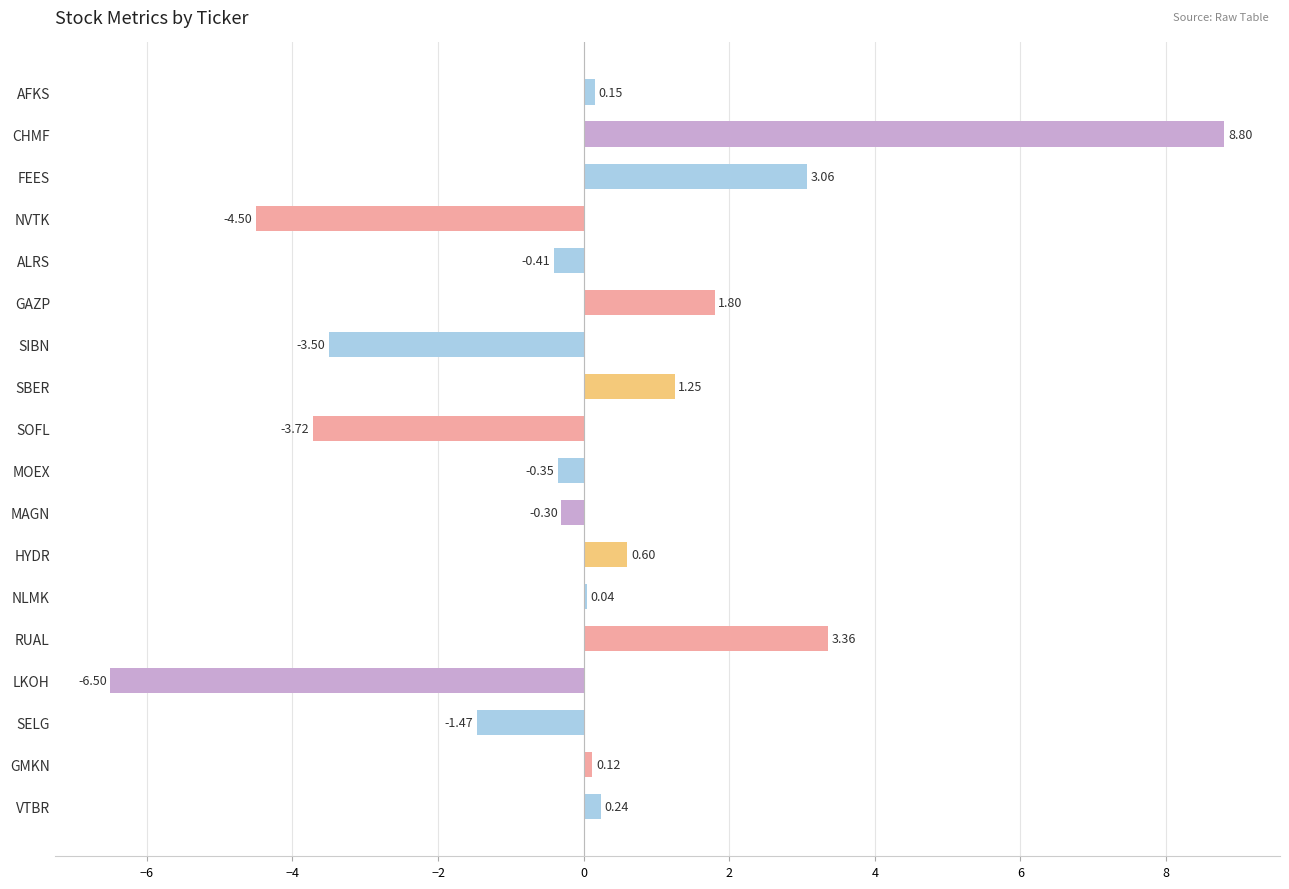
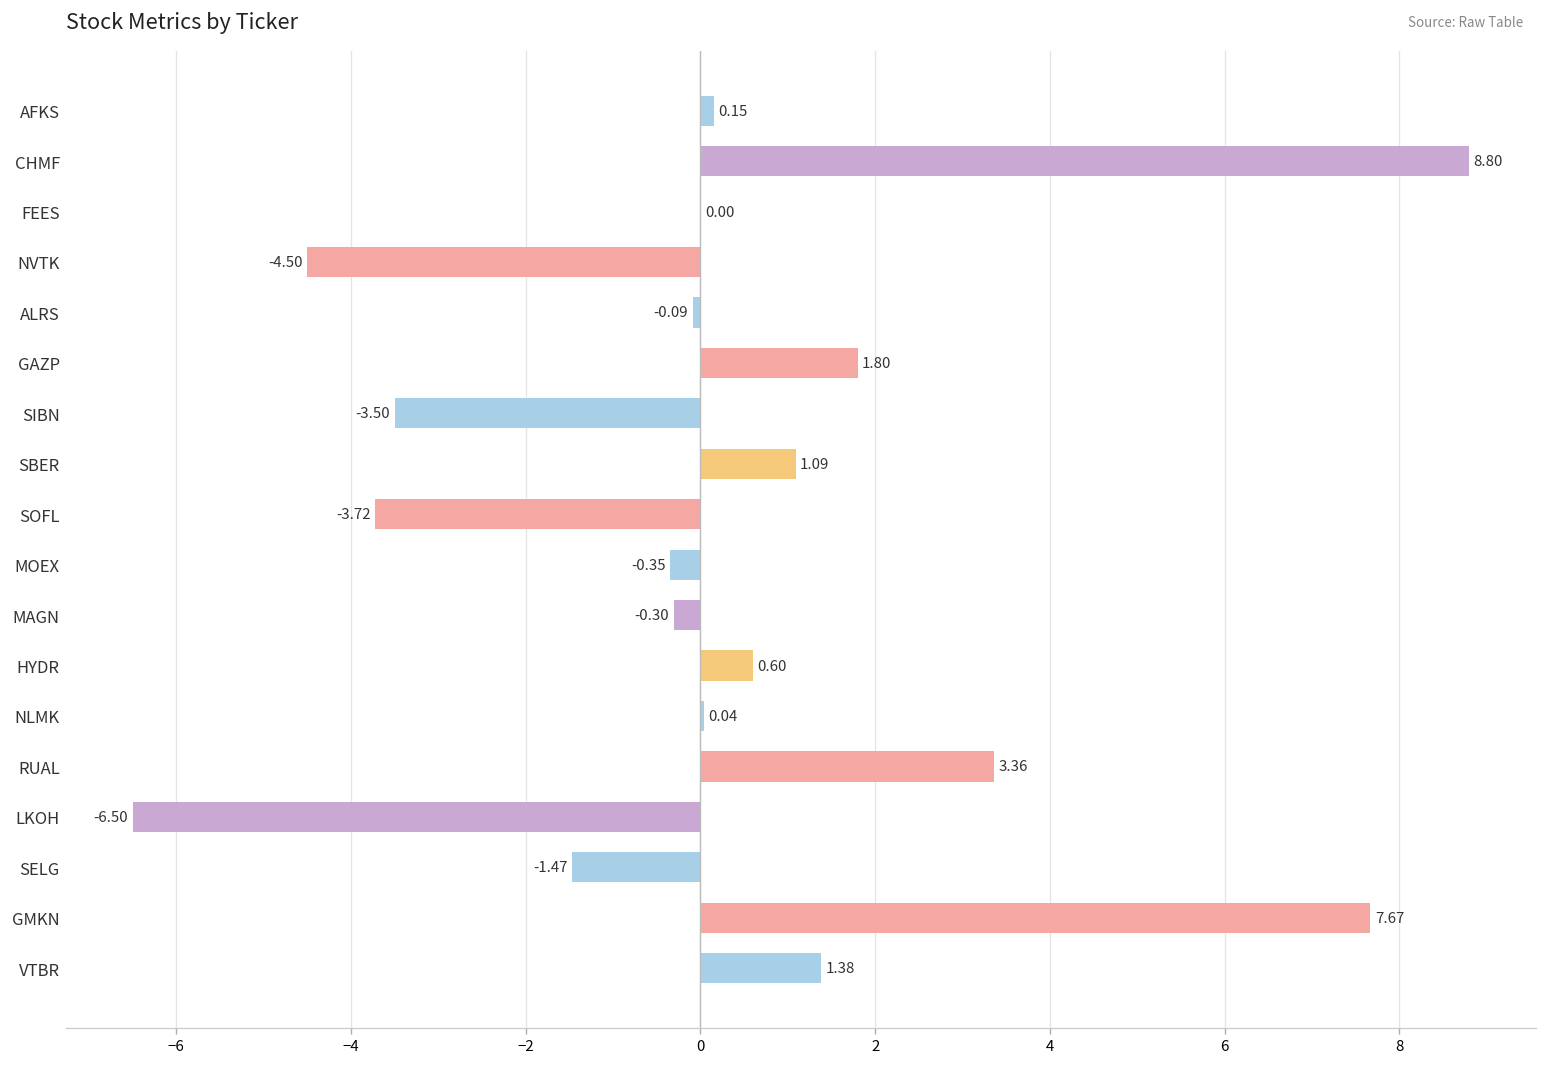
  {
    "AFKS": 0.15,
    "CHMF": 8.80,
-   "FEES": 3.06,
+   "FEES": 0.00,
    "NVTK": -4.50,
-   "ALRS": -0.41,
+   "ALRS": -0.09,
    "GAZP": 1.80,
    "SIBN": -3.50,
-   "SBER": 1.25,
+   "SBER": 1.09,
    "SOFL": -3.72,
    "MOEX": -0.35,
    "MAGN": -0.30,
    "HYDR": 0.60,
    "NLMK": 0.04,
    "RUAL": 3.36,
    "LKOH": -6.50,
    "SELG": -1.47,
-   "GMKN": 0.12,
-   "VTBR": 0.24
+   "GMKN": 7.67,
+   "VTBR": 1.38
  }
